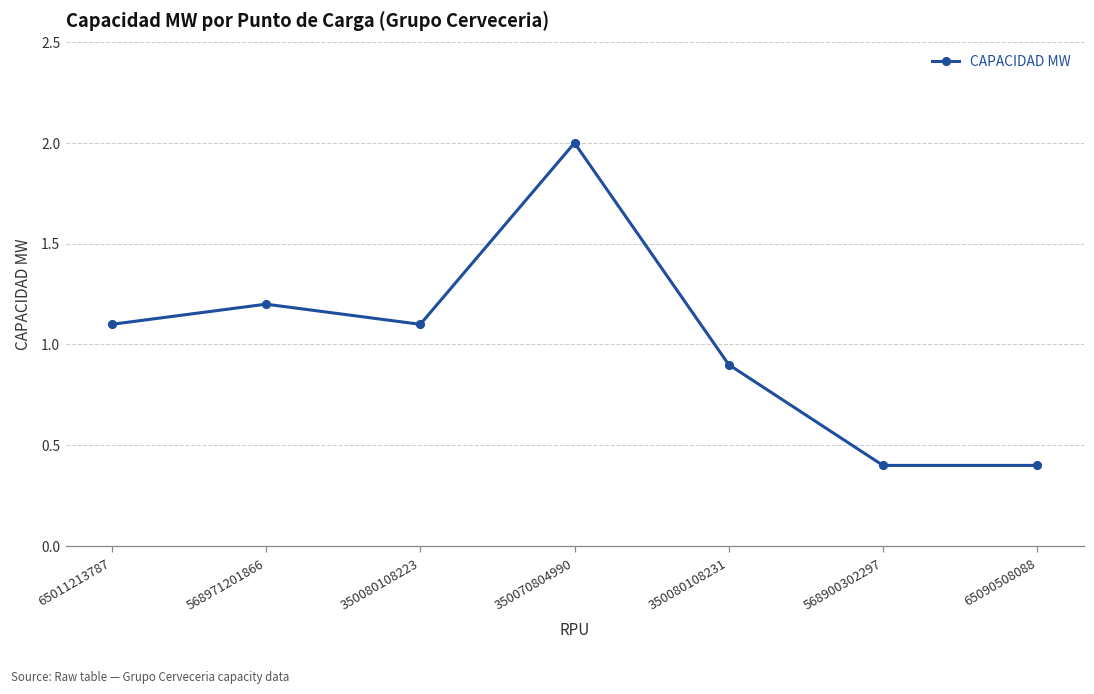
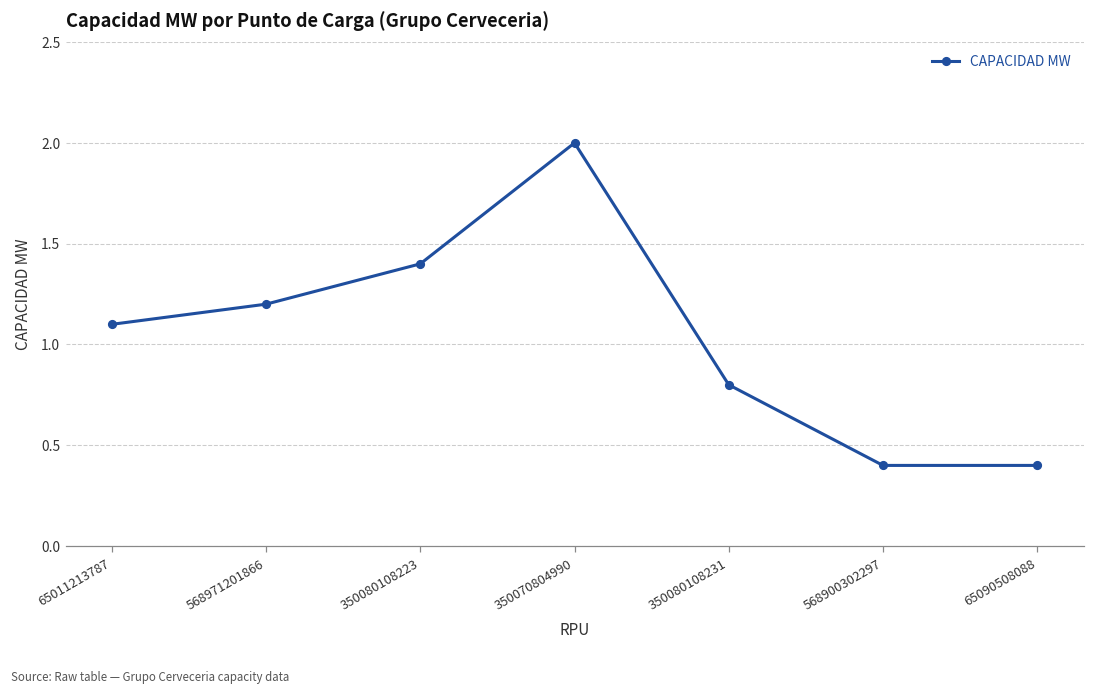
  {
    "65011213787": 1.1,
    "568971201866": 1.2,
-   "350080108223": 1.1,
+   "350080108223": 1.4,
    "350070804990": 2.0,
-   "350080108231": 0.9,
+   "350080108231": 0.8,
    "568900302297": 0.4,
    "65090508088": 0.4
  }
